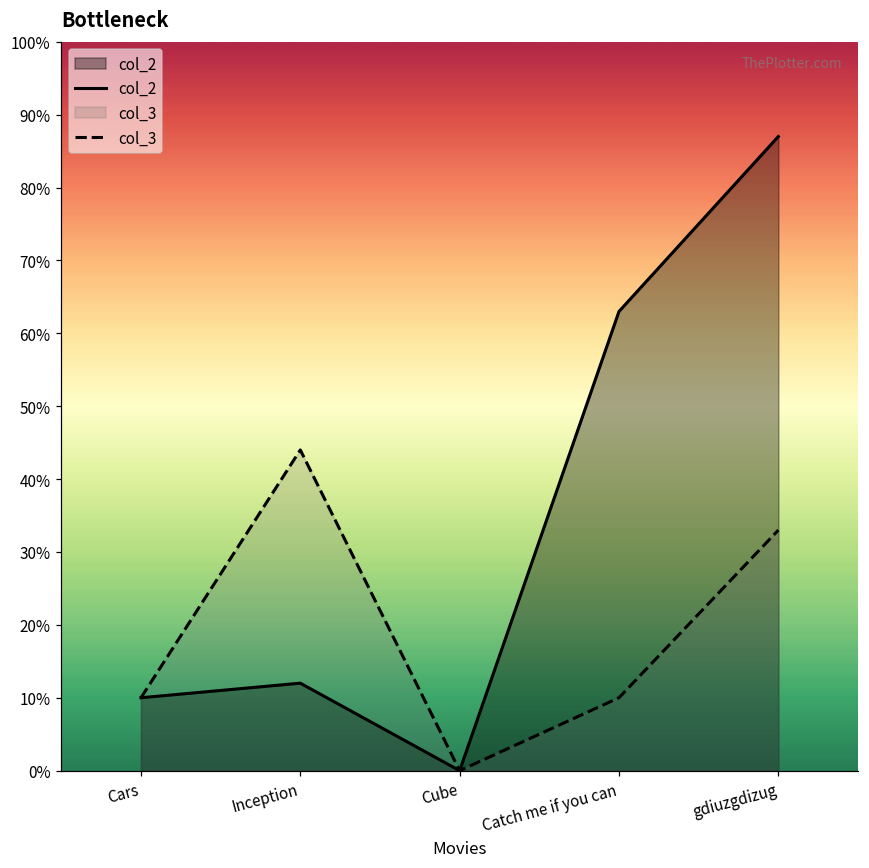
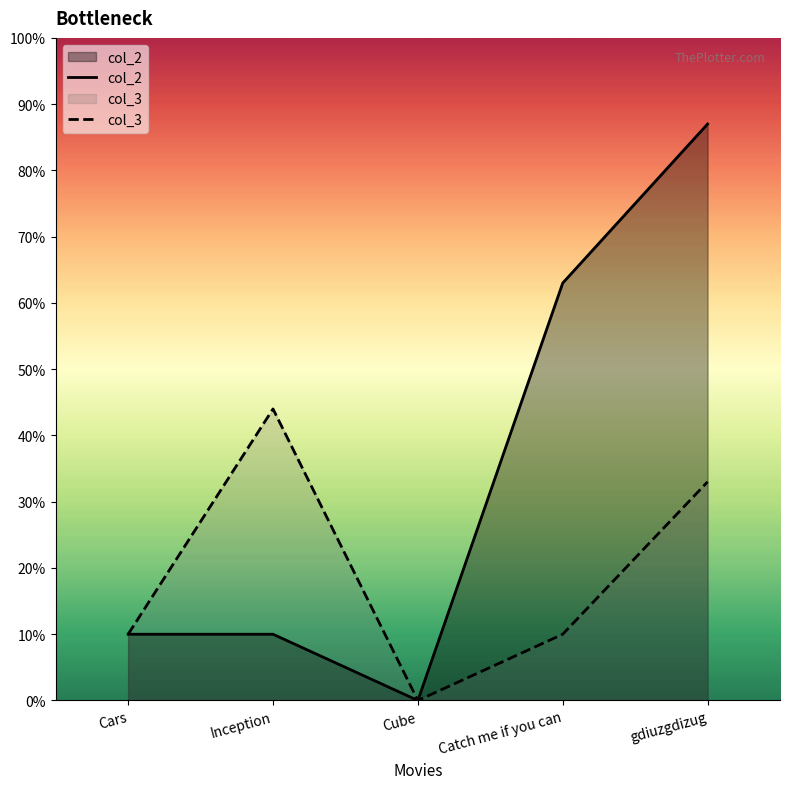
  {
    "col_2": {
-     "Inception": "12%",
+     "Inception": "10%",
      "Catch me if you can": "63%",
      "gdiuzgdizug": "87%"
    }
  }
